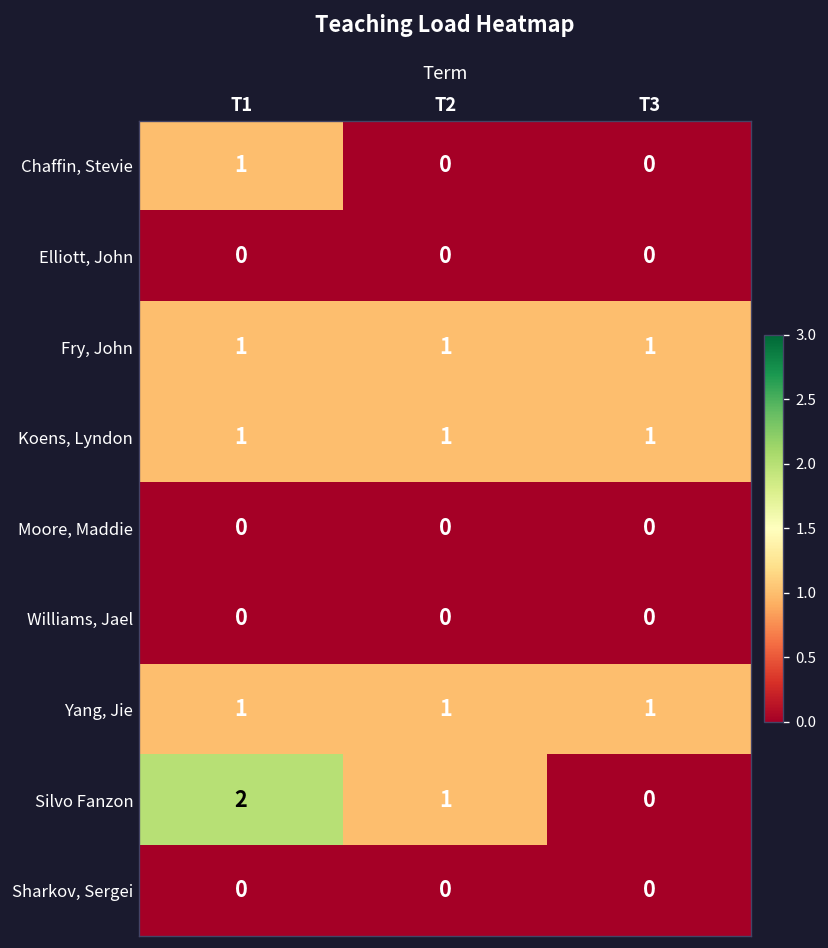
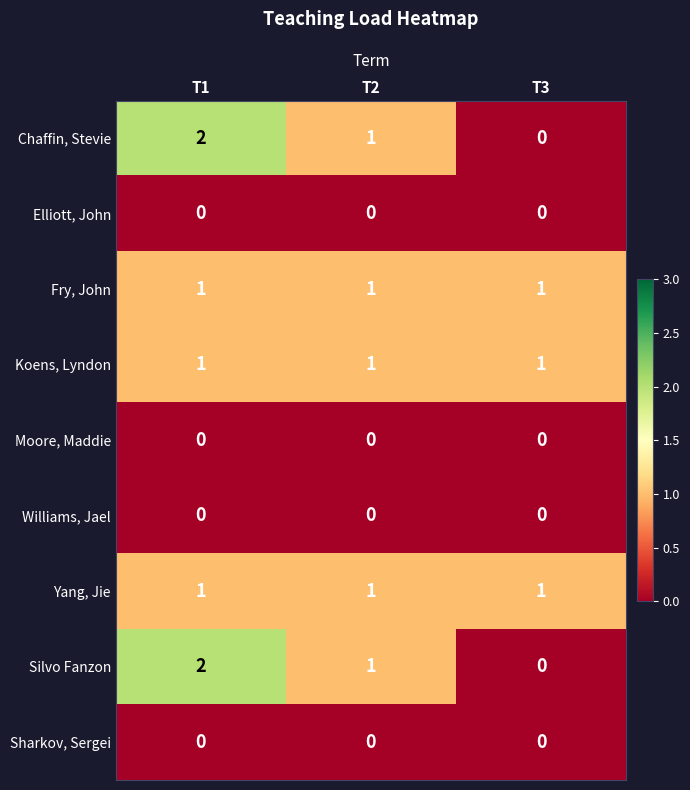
  {
    "Chaffin, Stevie": {
-     "T1": 1,
-     "T2": 0,
+     "T1": 2,
+     "T2": 1,
      "T3": 0
    },
    "Elliott, John": {
      "T1": 0,
      "T2": 0,
      "T3": 0
    },
    "Fry, John": {
      "T1": 1,
      "T2": 1,
      "T3": 1
    },
    "Koens, Lyndon": {
      "T1": 1,
      "T2": 1,
      "T3": 1
    },
    "Moore, Maddie": {
      "T1": 0,
      "T2": 0,
      "T3": 0
    },
    "Williams, Jael": {
      "T1": 0,
      "T2": 0,
      "T3": 0
    },
    "Yang, Jie": {
      "T1": 1,
      "T2": 1,
      "T3": 1
    },
    "Silvo Fanzon": {
      "T1": 2,
      "T2": 1,
      "T3": 0
    },
    "Sharkov, Sergei": {
      "T1": 0,
      "T2": 0,
      "T3": 0
    }
  }
